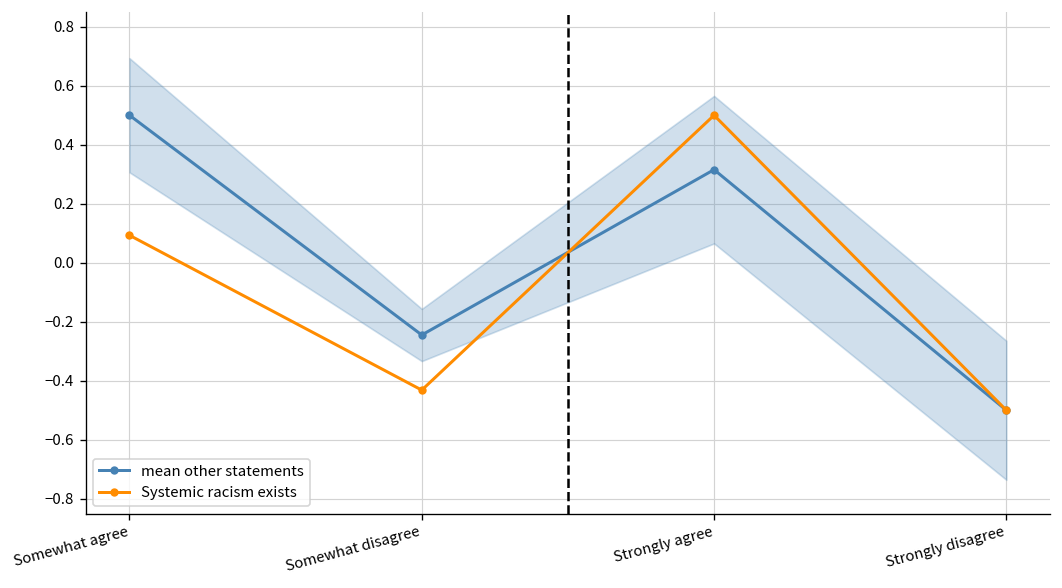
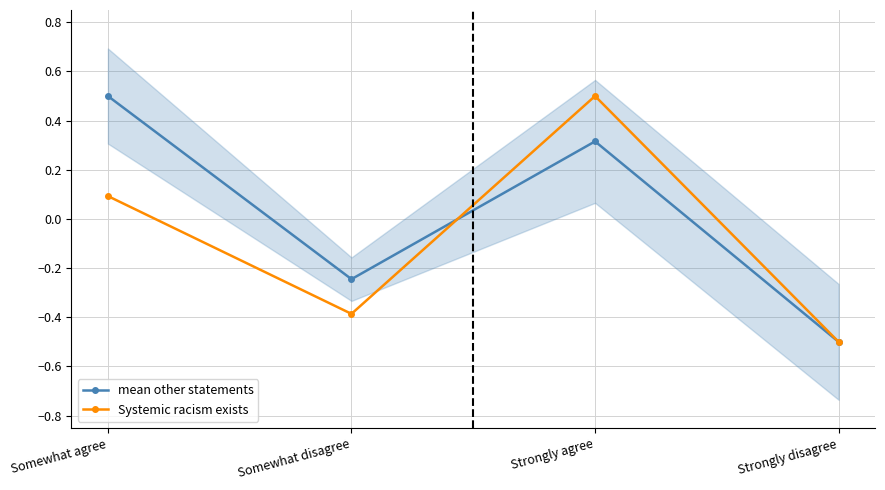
  {
    "Systemic racism exists": {
      "Somewhat agree": 0.09,
-     "Somewhat disagree": -0.43,
+     "Somewhat disagree": -0.39,
      "Strongly agree": 0.50
    }
  }
